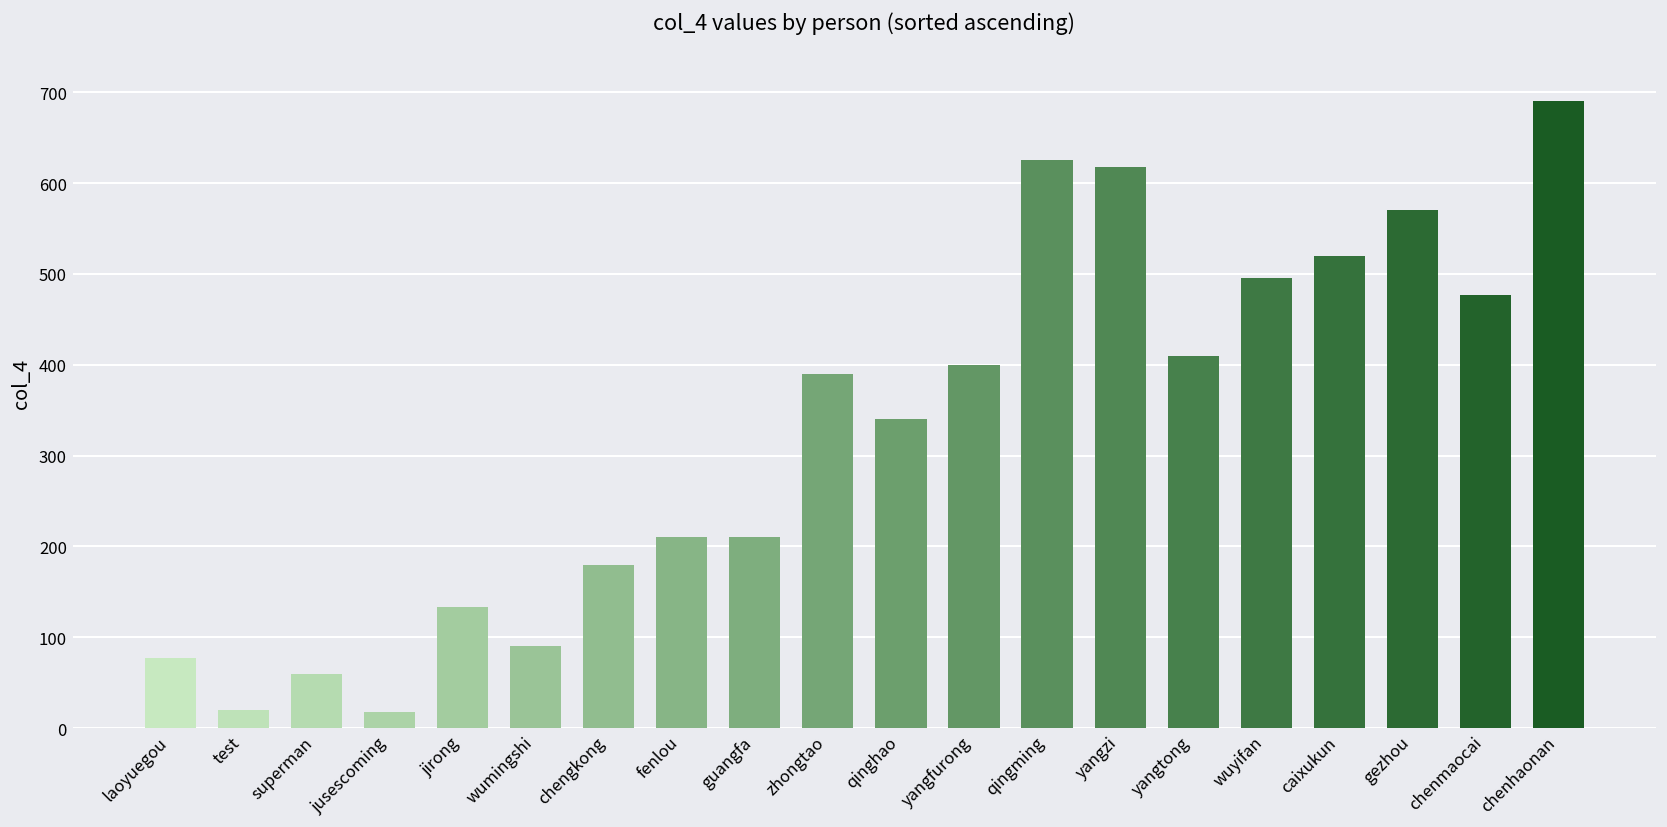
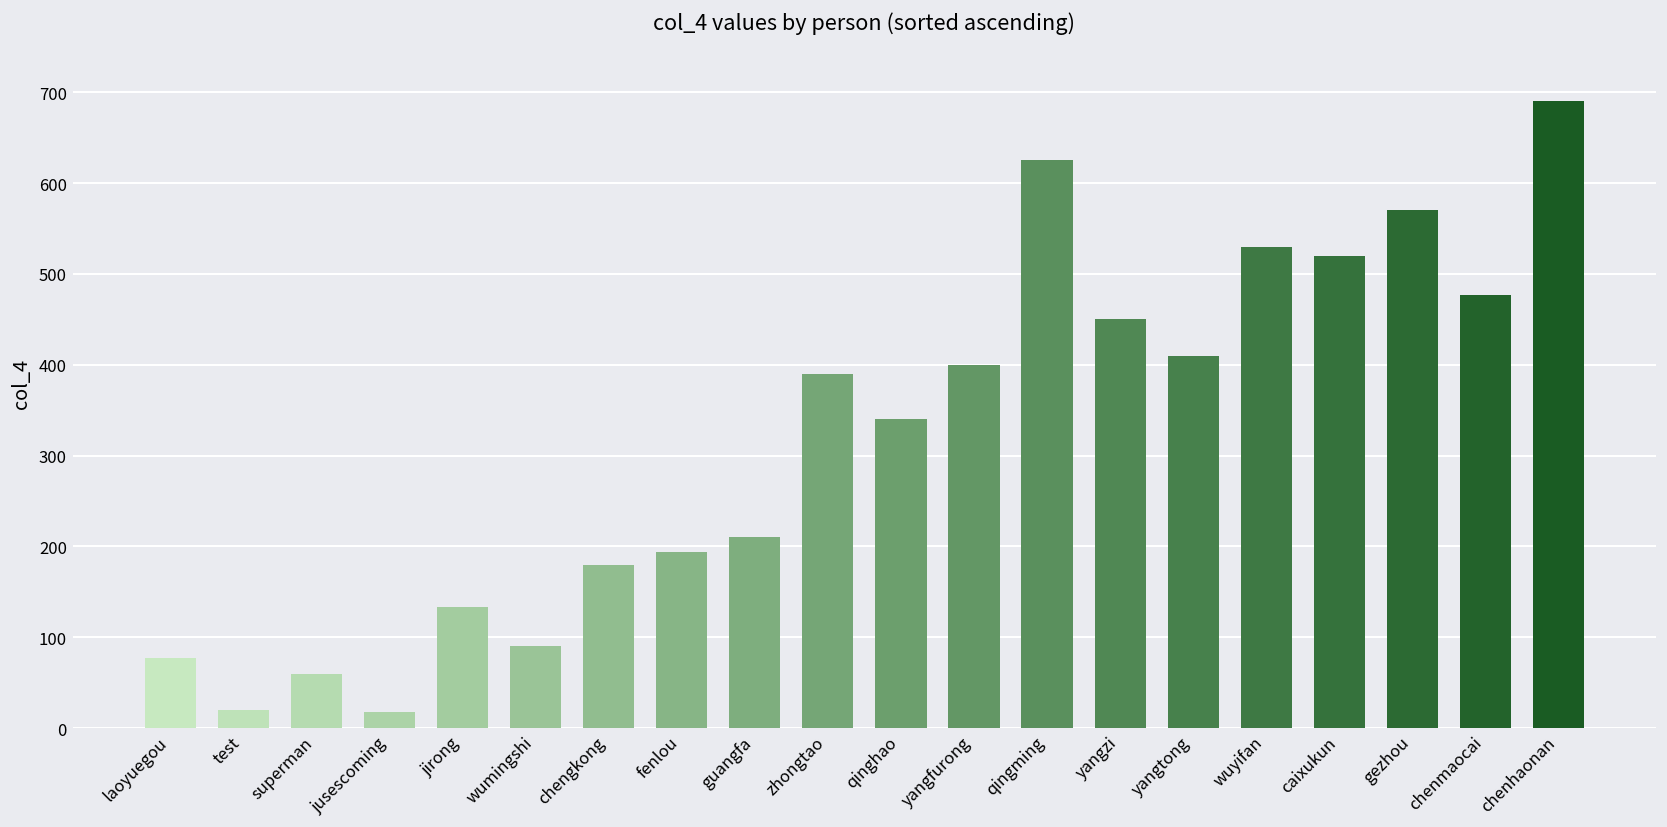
  {
    "laoyuegou": 80,
    "test": 20,
    "superman": 60,
    "jusescoming": 20,
    "jirong": 130,
    "wumingshi": 90,
    "chengkong": 180,
-   "fenlou": 210,
+   "fenlou": 190,
    "guangfa": 210,
    "zhongtao": 390,
    "qinghao": 340,
    "yangfurong": 400,
    "qingming": 630,
-   "yangzi": 620,
+   "yangzi": 450,
    "yangtong": 410,
-   "wuyifan": 500,
+   "wuyifan": 530,
    "caixukun": 520,
    "gezhou": 570,
    "chenmaocai": 480,
    "chenhaonan": 690
  }
